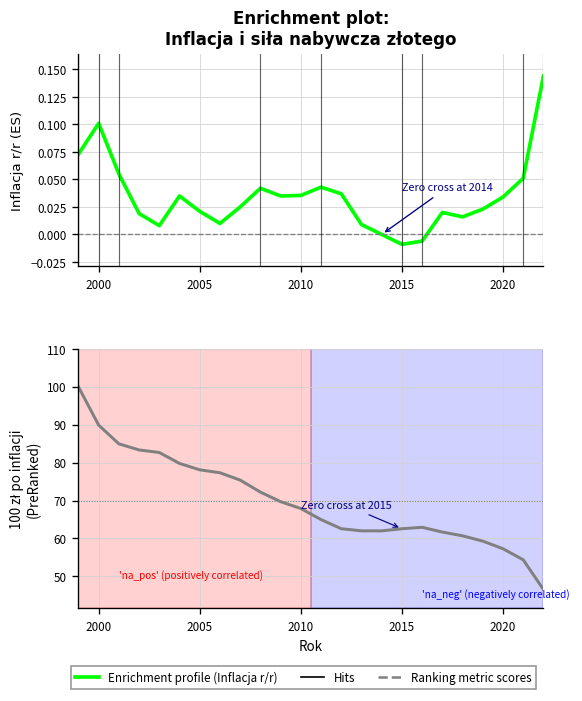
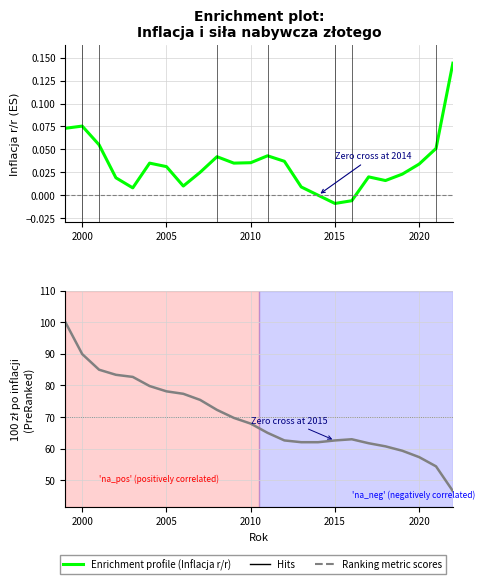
  {
    "Enrichment plot: Inflacja i siła nabywcza złotego": {
-     "2000": 0.10,
-     "2005": 0.02,
+     "2000": 0.08,
+     "2005": 0.03,
      "2010": 0.04,
      "2015": -0.01,
      "2020": 0.03
    }
  }
